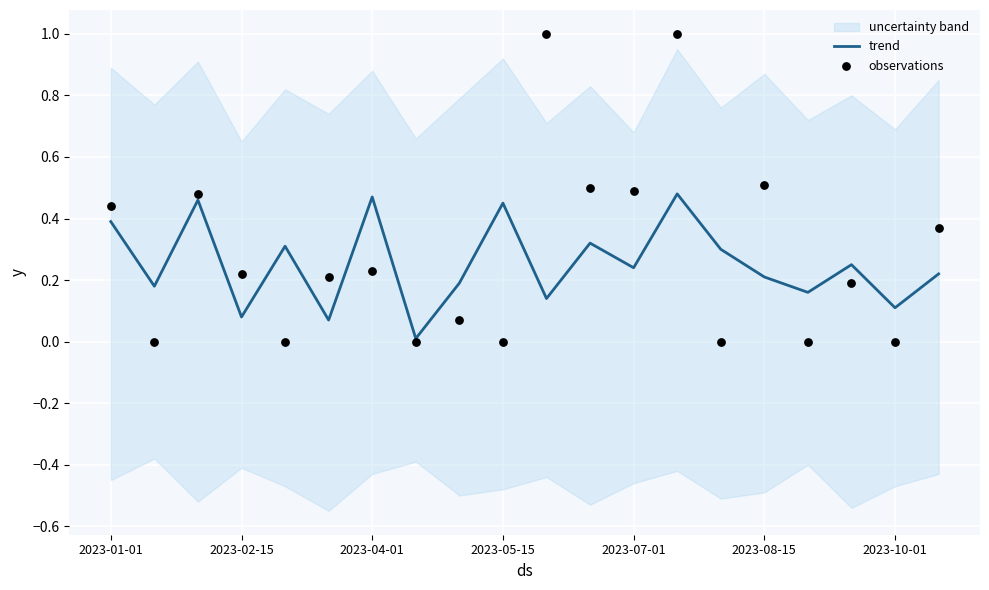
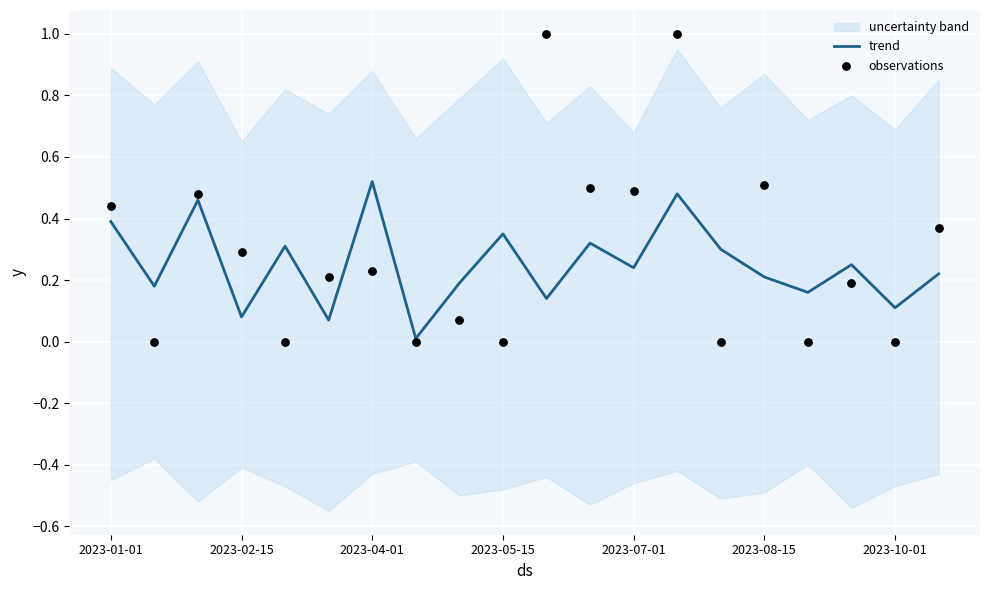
  {
    "trend": {
      "2023-01-01": 0.39,
      "2023-02-15": 0.08,
-     "2023-04-01": 0.47,
-     "2023-05-15": 0.45,
+     "2023-04-01": 0.52,
+     "2023-05-15": 0.35,
      "2023-07-01": 0.24,
      "2023-08-15": 0.21,
      "2023-10-01": 0.11
    },
    "observations": {
-     "2023-02-15": 0.22
+     "2023-02-15": 0.29
    }
  }
